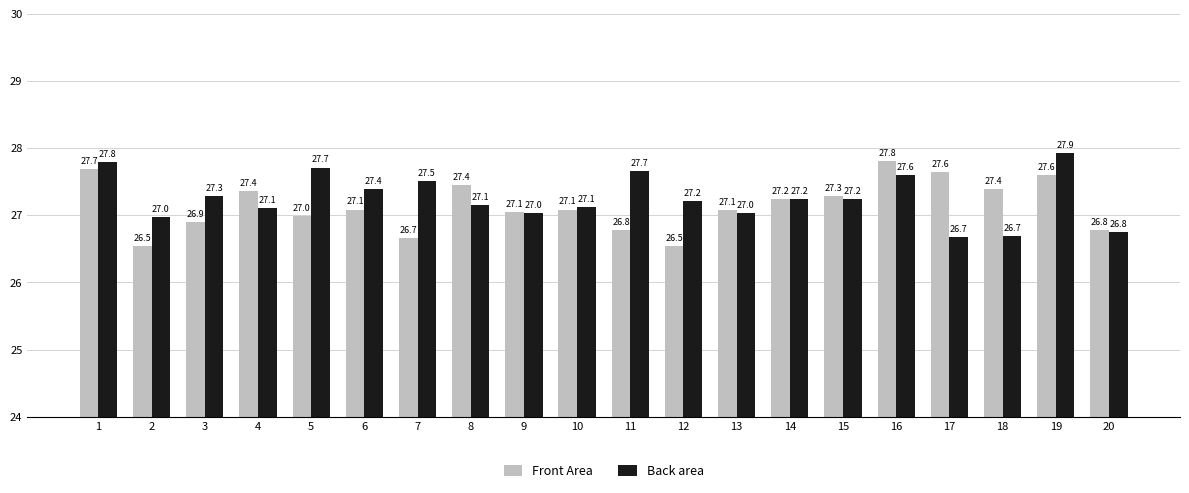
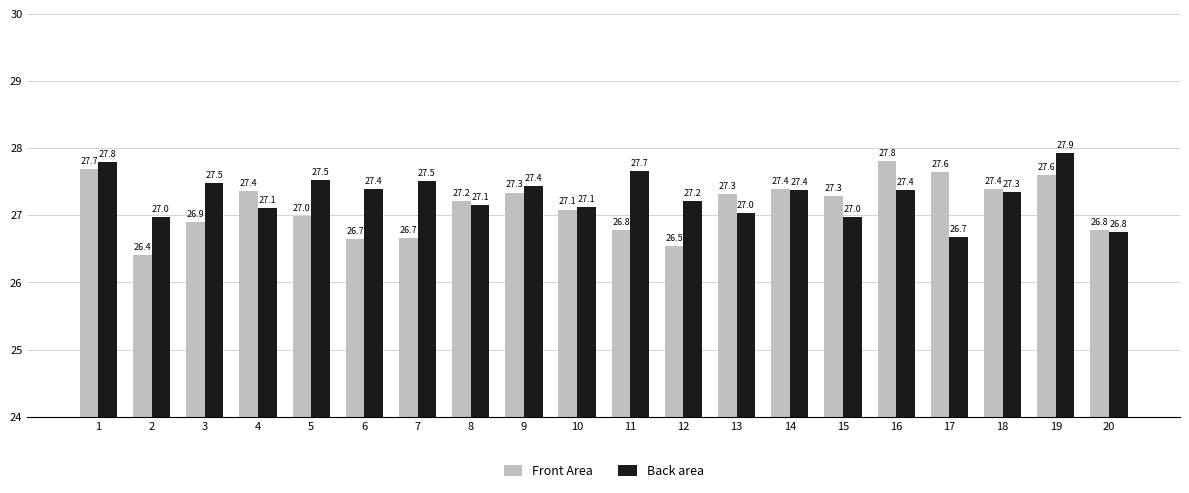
  {
    "Front Area": {
      "1": 27.7,
-     "2": 26.5,
+     "2": 26.4,
      "3": 26.9,
      "4": 27.4,
      "5": 27.0,
-     "6": 27.1,
+     "6": 26.7,
      "7": 26.7,
-     "8": 27.4,
-     "9": 27.1,
+     "8": 27.2,
+     "9": 27.3,
      "10": 27.1,
      "11": 26.8,
      "12": 26.5,
-     "13": 27.1,
-     "14": 27.2,
+     "13": 27.3,
+     "14": 27.4,
      "15": 27.3,
      "16": 27.8,
      "17": 27.6,
      "18": 27.4,
      "19": 27.6,
      "20": 26.8
    },
    "Back area": {
      "1": 27.8,
      "2": 27.0,
-     "3": 27.3,
+     "3": 27.5,
      "4": 27.1,
-     "5": 27.7,
+     "5": 27.5,
      "6": 27.4,
      "7": 27.5,
      "8": 27.1,
-     "9": 27.0,
+     "9": 27.4,
      "10": 27.1,
      "11": 27.7,
      "12": 27.2,
      "13": 27.0,
-     "14": 27.2,
-     "15": 27.2,
-     "16": 27.6,
+     "14": 27.4,
+     "15": 27.0,
+     "16": 27.4,
      "17": 26.7,
-     "18": 26.7,
+     "18": 27.3,
      "19": 27.9,
      "20": 26.8
    }
  }
